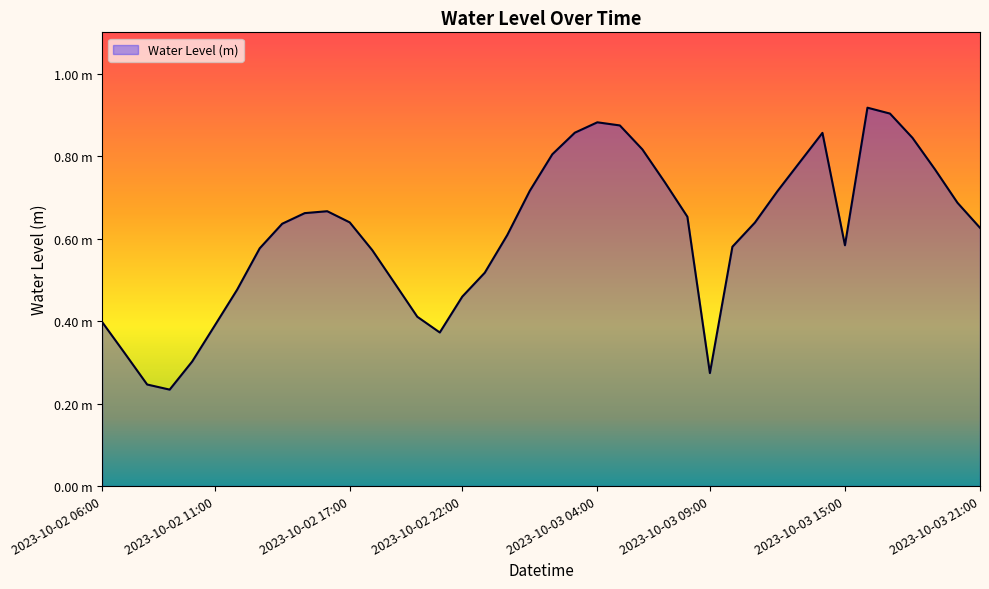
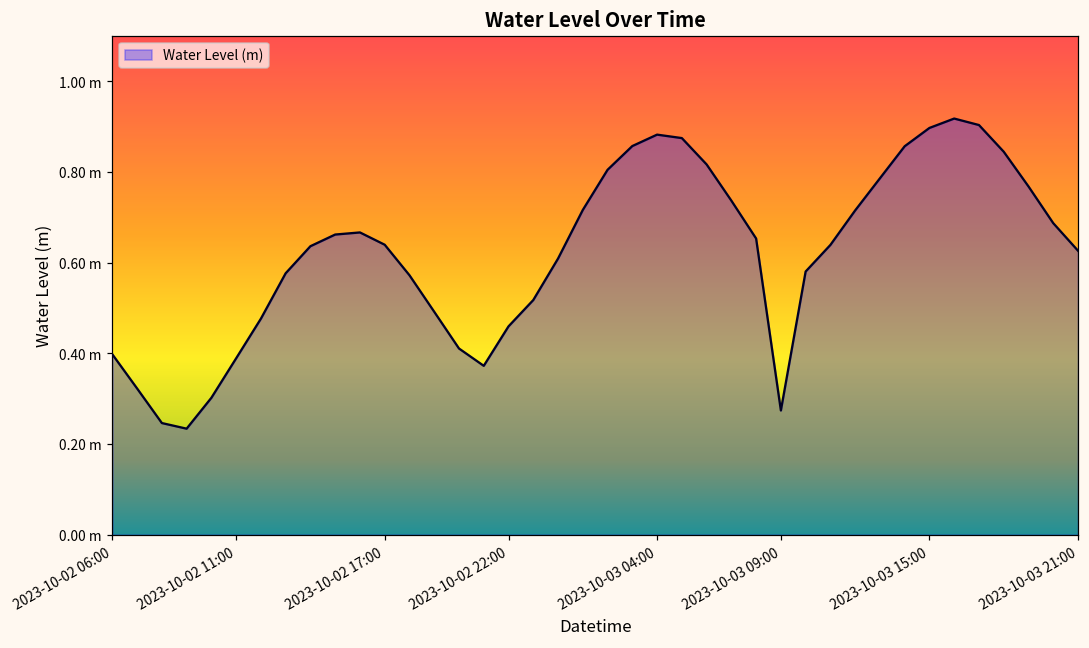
  {
    "2023-10-02 06:00": "0.40 m",
    "2023-10-02 11:00": "0.39 m",
    "2023-10-02 17:00": "0.64 m",
    "2023-10-02 22:00": "0.46 m",
    "2023-10-03 04:00": "0.88 m",
    "2023-10-03 09:00": "0.27 m",
-   "2023-10-03 15:00": "0.58 m",
+   "2023-10-03 15:00": "0.90 m",
    "2023-10-03 21:00": "0.63 m"
  }
